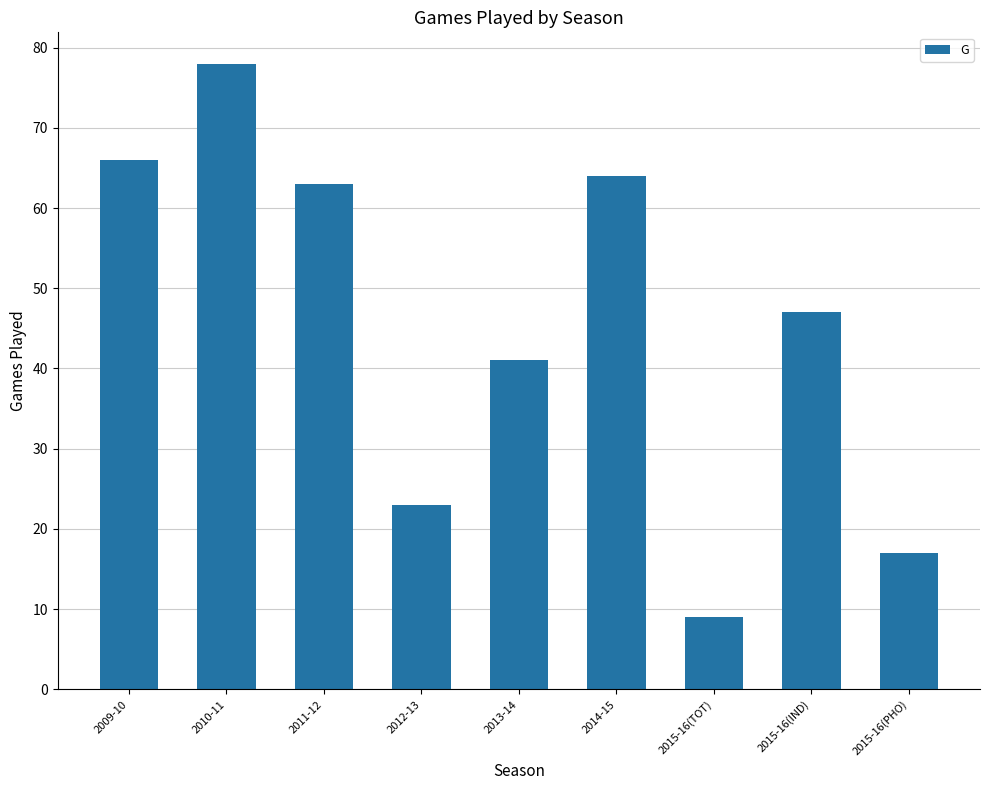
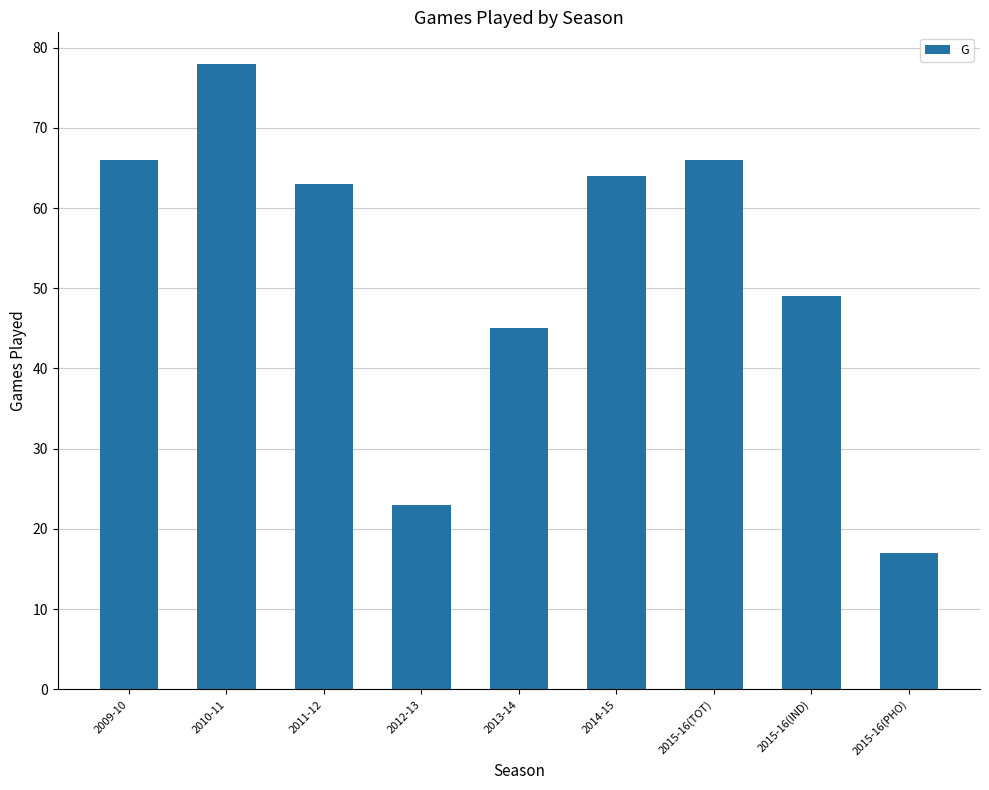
  {
    "2009-10": 66,
    "2010-11": 78,
    "2011-12": 63,
    "2012-13": 23,
-   "2013-14": 41,
+   "2013-14": 45,
    "2014-15": 64,
-   "2015-16(TOT)": 9,
-   "2015-16(IND)": 47,
+   "2015-16(TOT)": 66,
+   "2015-16(IND)": 49,
    "2015-16(PHO)": 17
  }
